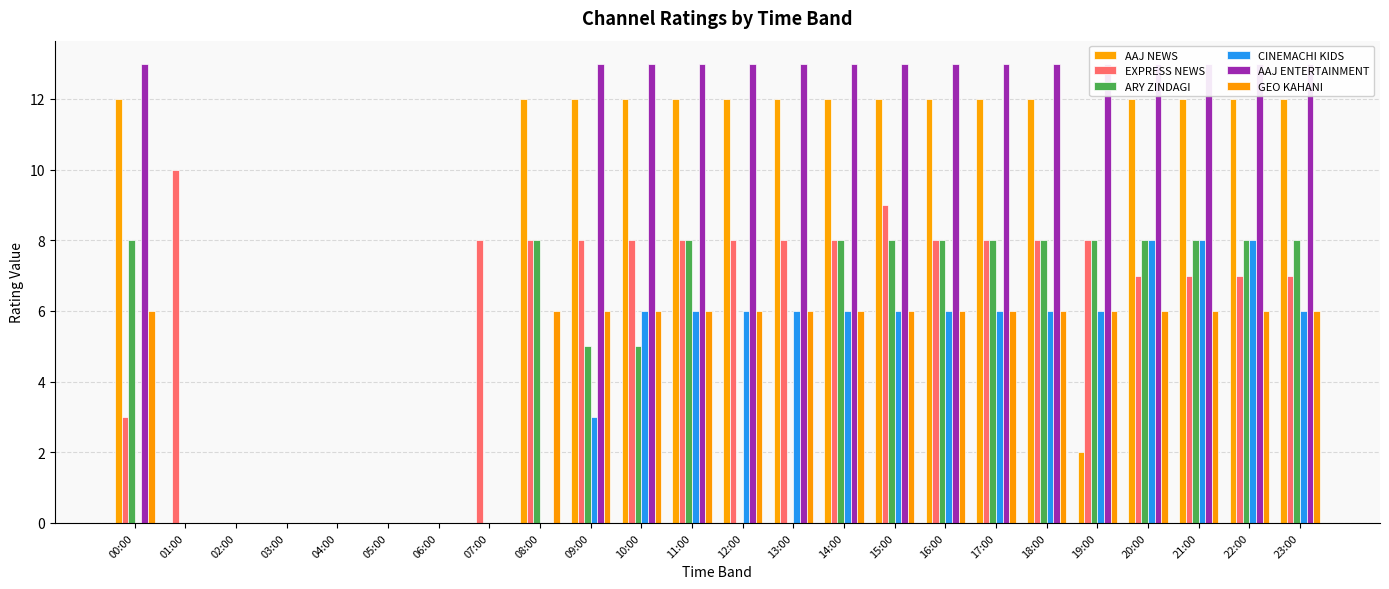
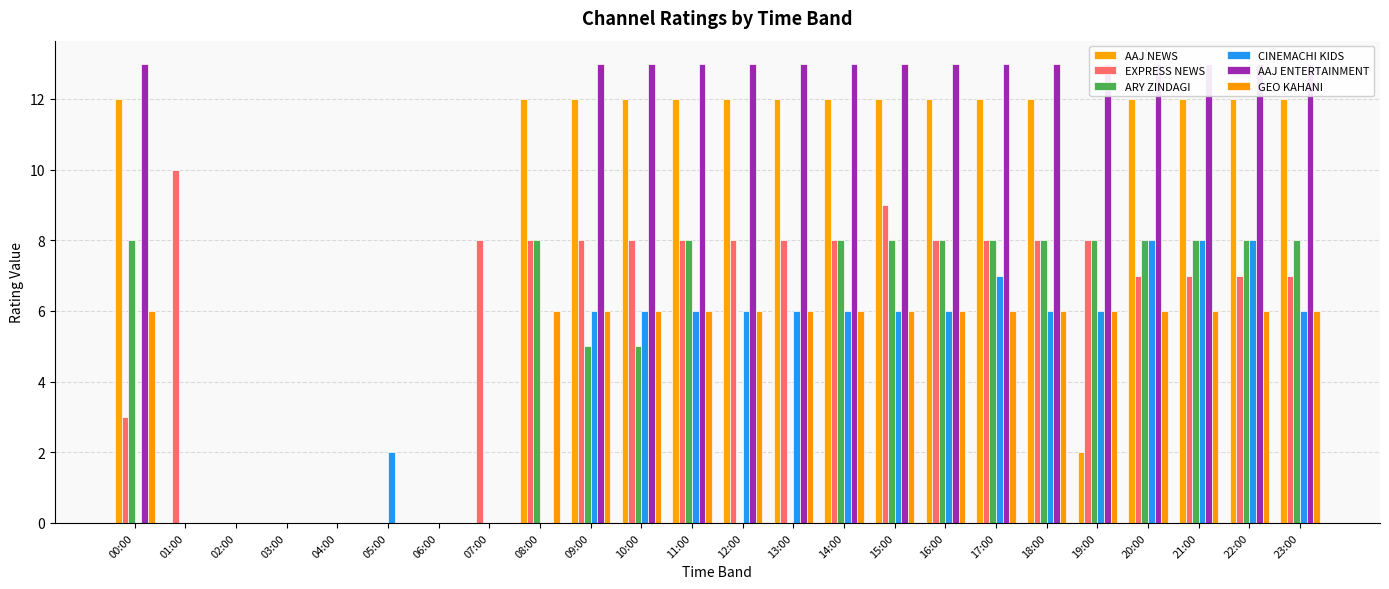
  {
    "EXPRESS NEWS": {
      "00:00": 3,
      "01:00": 10,
      "02:00": 0,
      "03:00": 0,
      "04:00": 0,
      "05:00": 0,
      "06:00": 0,
      "07:00": 8,
      "08:00": 8,
      "09:00": 8,
      "10:00": 8,
      "11:00": 8,
      "12:00": 8,
      "13:00": 8,
      "14:00": 8,
      "15:00": 9,
      "16:00": 8,
      "17:00": 8,
      "18:00": 8,
      "19:00": 8,
      "20:00": 7,
      "21:00": 7,
      "22:00": 7,
      "23:00": 7
    },
    "ARY ZINDAGI": {
      "00:00": 8,
      "01:00": 0,
      "02:00": 0,
      "03:00": 0,
      "04:00": 0,
      "05:00": 0,
      "06:00": 0,
      "07:00": 0,
      "08:00": 8,
      "09:00": 5,
      "10:00": 5,
      "11:00": 8,
      "12:00": 0,
      "13:00": 0,
      "14:00": 8,
      "15:00": 8,
      "16:00": 8,
      "17:00": 8,
      "18:00": 8,
      "19:00": 8,
      "20:00": 8,
      "21:00": 8,
      "22:00": 8,
      "23:00": 8
    },
    "CINEMACHI KIDS": {
      "00:00": 0,
      "01:00": 0,
      "02:00": 0,
      "03:00": 0,
      "04:00": 0,
-     "05:00": 0,
+     "05:00": 2,
      "06:00": 0,
      "07:00": 0,
      "08:00": 0,
-     "09:00": 3,
+     "09:00": 6,
      "10:00": 6,
      "11:00": 6,
      "12:00": 6,
      "13:00": 6,
      "14:00": 6,
      "15:00": 6,
      "16:00": 6,
-     "17:00": 6,
+     "17:00": 7,
      "18:00": 6,
      "19:00": 6,
      "20:00": 8,
      "21:00": 8,
      "22:00": 8,
      "23:00": 6
    },
    "AAJ ENTERTAINMENT": {
      "00:00": 13,
      "01:00": 0,
      "02:00": 0,
      "03:00": 0,
      "04:00": 0,
      "05:00": 0,
      "06:00": 0,
      "07:00": 0,
      "08:00": 0,
      "09:00": 13,
      "10:00": 13,
      "11:00": 13,
      "12:00": 13,
      "13:00": 13,
      "14:00": 13,
      "15:00": 13,
      "16:00": 13,
      "17:00": 13,
      "18:00": 13
    }
  }
